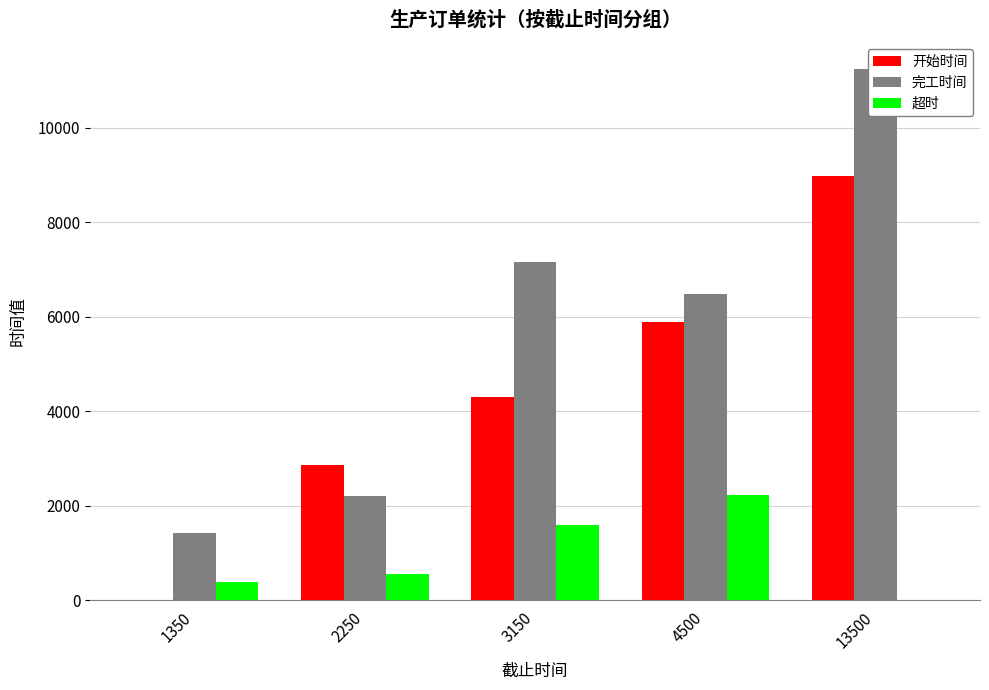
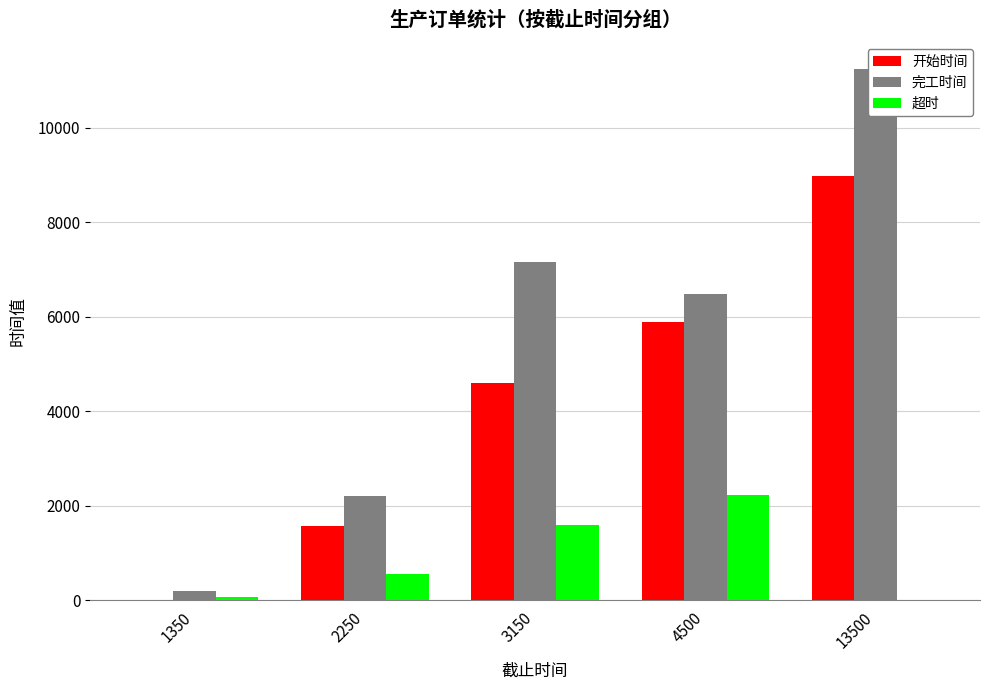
  {
    "开始时间": {
      "1350": 0,
-     "2250": 2900,
-     "3150": 4300,
+     "2250": 1600,
+     "3150": 4600,
      "4500": 5900,
      "13500": 9000
    },
    "完工时间": {
-     "1350": 1400,
+     "1350": 200,
      "2250": 2200,
      "3150": 7200,
      "4500": 6500
    },
    "超时": {
-     "1350": 400,
+     "1350": 100,
      "2250": 600,
      "3150": 1600,
      "4500": 2200,
      "13500": 0
    }
  }
